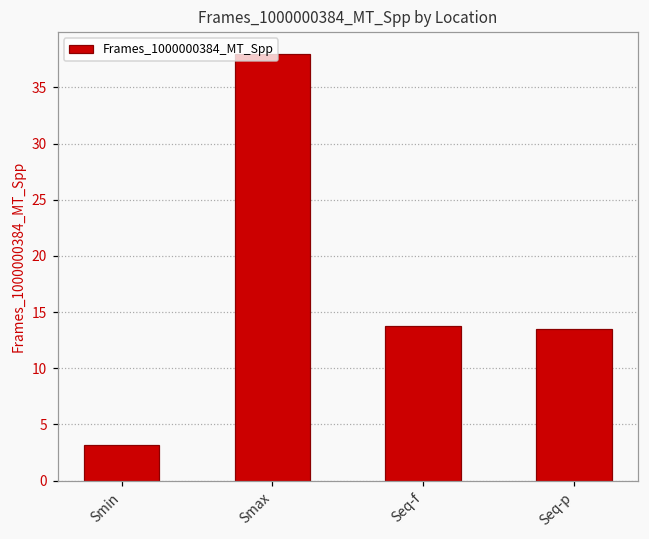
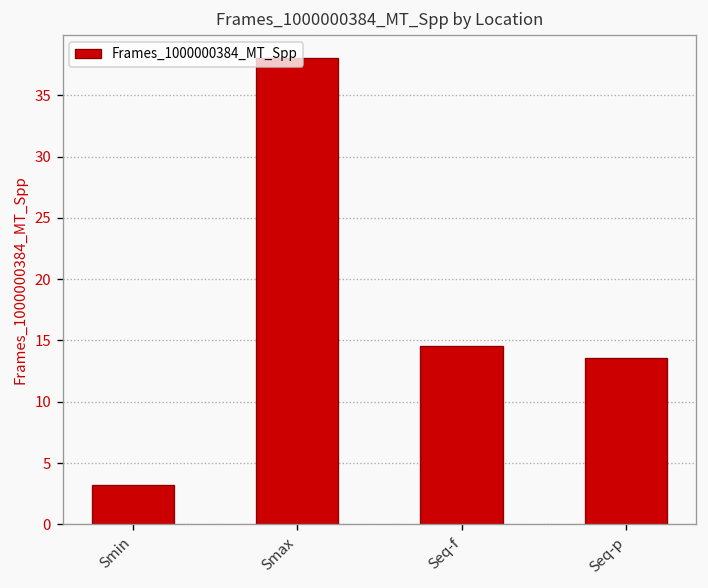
  {
    "Smin": 3.2,
-   "Seq-f": 13.8,
+   "Seq-f": 14.6,
    "Seq-p": 13.5
  }
